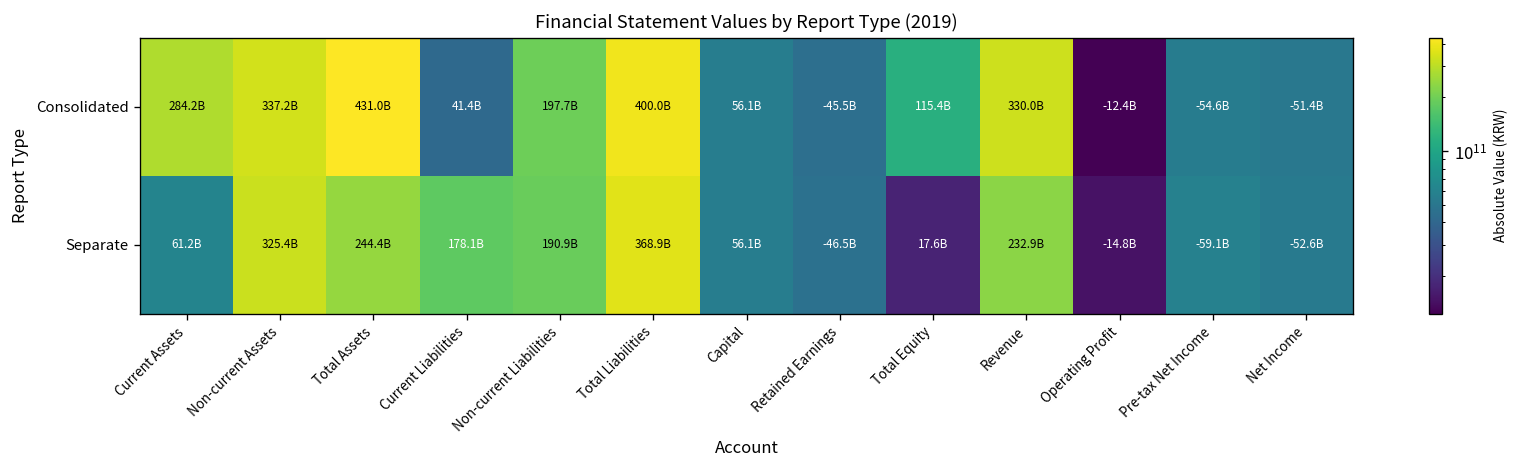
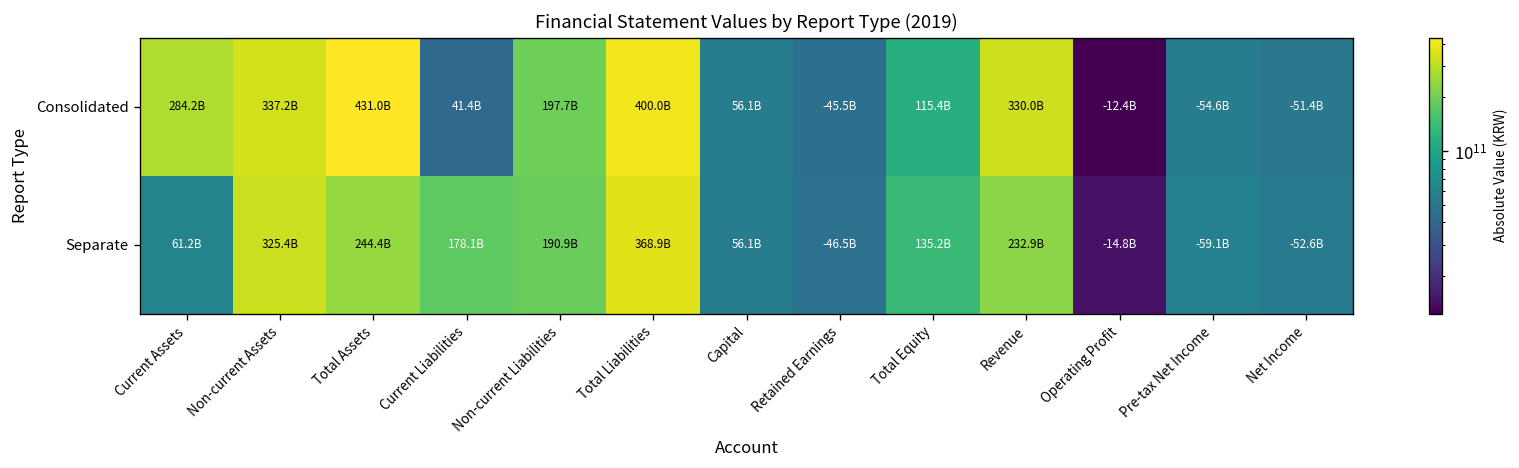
  {
    "Consolidated": {
      "Current Assets": "284.2B",
      "Non-current Assets": "337.2B",
      "Total Assets": "431.0B",
      "Current Liabilities": "41.4B",
      "Non-current Liabilities": "197.7B",
      "Total Liabilities": "400.0B",
      "Capital": "56.1B",
      "Retained Earnings": "-45.5B",
      "Total Equity": "115.4B",
      "Revenue": "330.0B",
      "Operating Profit": "-12.4B",
      "Pre-tax Net Income": "-54.6B",
      "Net Income": "-51.4B"
    },
    "Separate": {
      "Current Assets": "61.2B",
      "Non-current Assets": "325.4B",
      "Total Assets": "244.4B",
      "Current Liabilities": "178.1B",
      "Non-current Liabilities": "190.9B",
      "Total Liabilities": "368.9B",
      "Capital": "56.1B",
      "Retained Earnings": "-46.5B",
-     "Total Equity": "17.6B",
+     "Total Equity": "135.2B",
      "Revenue": "232.9B",
      "Operating Profit": "-14.8B",
      "Pre-tax Net Income": "-59.1B",
      "Net Income": "-52.6B"
    }
  }
